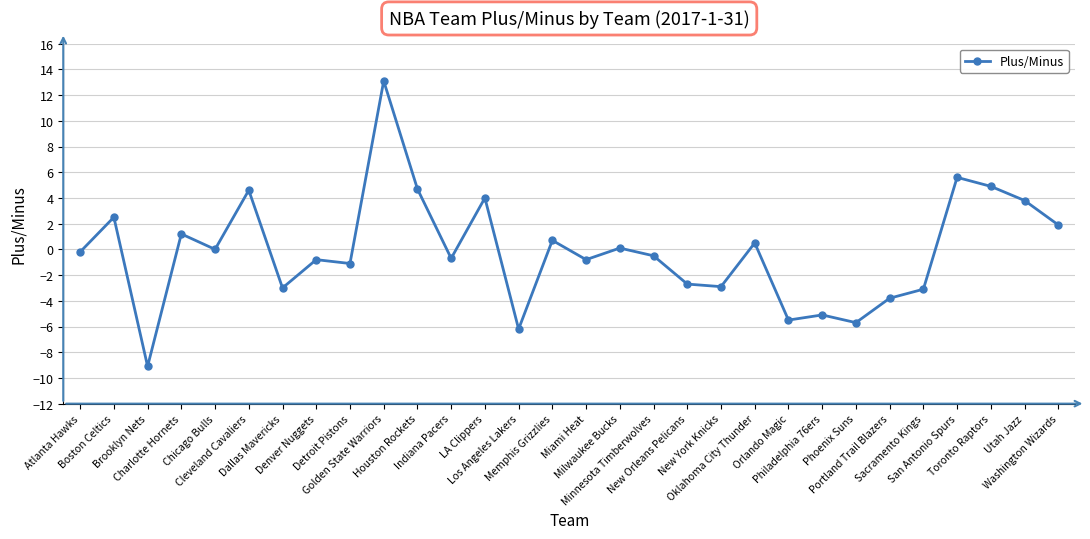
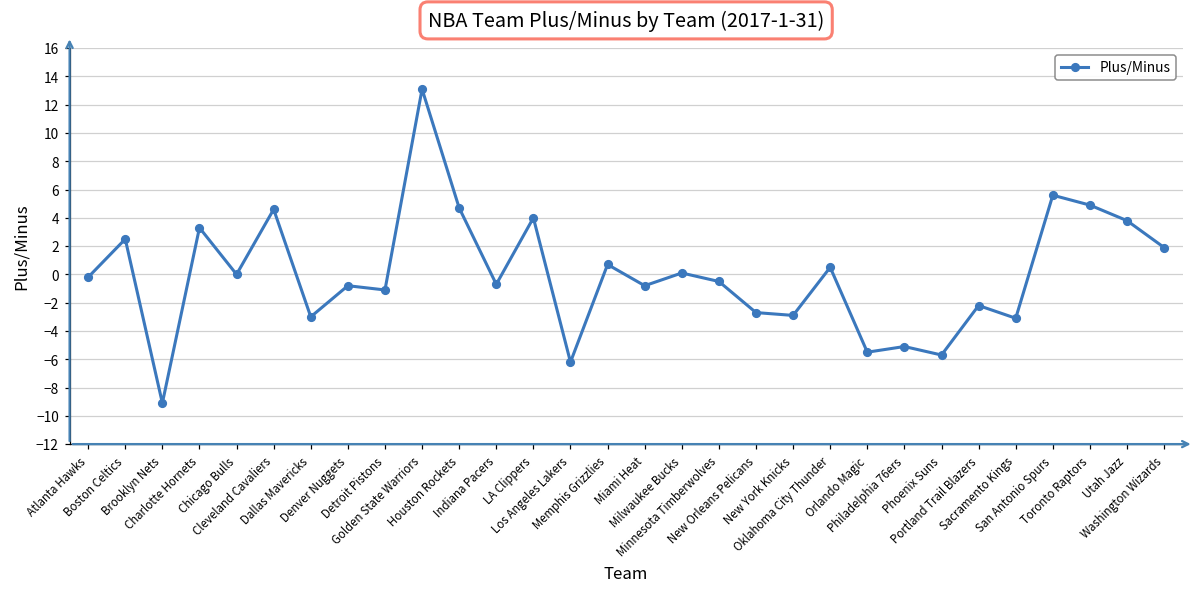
  {
    "Atlanta Hawks": -0.2,
    "Boston Celtics": 2.5,
    "Brooklyn Nets": -9.1,
-   "Charlotte Hornets": 1.2,
+   "Charlotte Hornets": 3.3,
    "Chicago Bulls": 0.0,
    "Cleveland Cavaliers": 4.6,
    "Dallas Mavericks": -3.0,
    "Denver Nuggets": -0.8,
    "Detroit Pistons": -1.1,
    "Golden State Warriors": 13.1,
    "Houston Rockets": 4.7,
    "Indiana Pacers": -0.7,
    "LA Clippers": 4.0,
    "Los Angeles Lakers": -6.2,
    "Memphis Grizzlies": 0.7,
    "Miami Heat": -0.8,
    "Milwaukee Bucks": 0.1,
    "Minnesota Timberwolves": -0.5,
    "New Orleans Pelicans": -2.7,
    "New York Knicks": -2.9,
    "Oklahoma City Thunder": 0.5,
    "Orlando Magic": -5.5,
    "Philadelphia 76ers": -5.1,
    "Phoenix Suns": -5.7,
-   "Portland Trail Blazers": -3.8,
+   "Portland Trail Blazers": -2.2,
    "Sacramento Kings": -3.1,
    "San Antonio Spurs": 5.6,
    "Toronto Raptors": 4.9,
    "Utah Jazz": 3.8,
    "Washington Wizards": 1.9
  }
